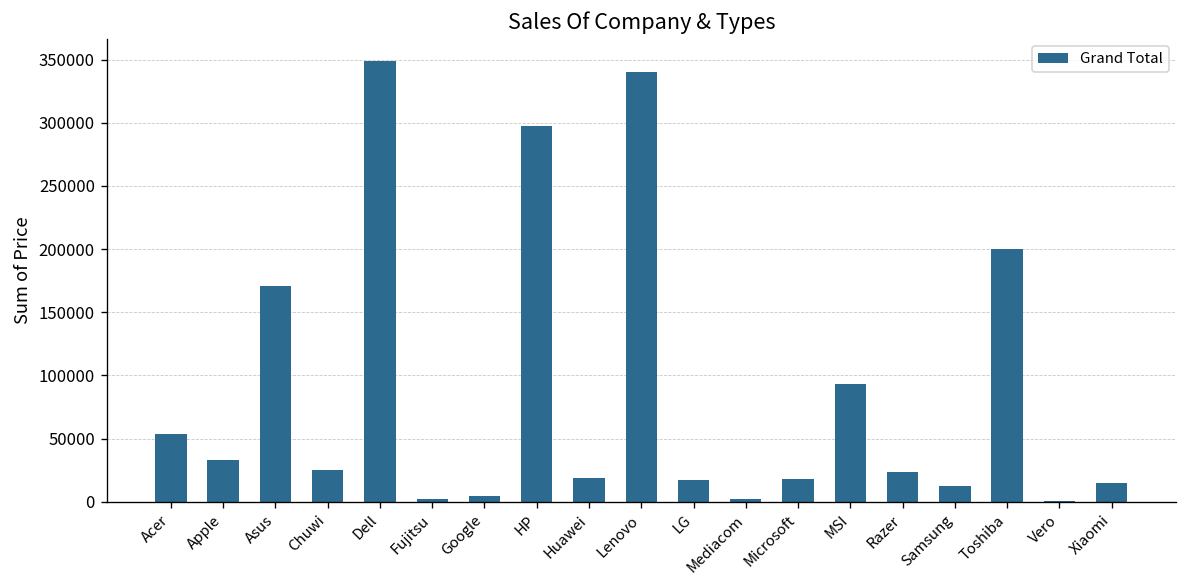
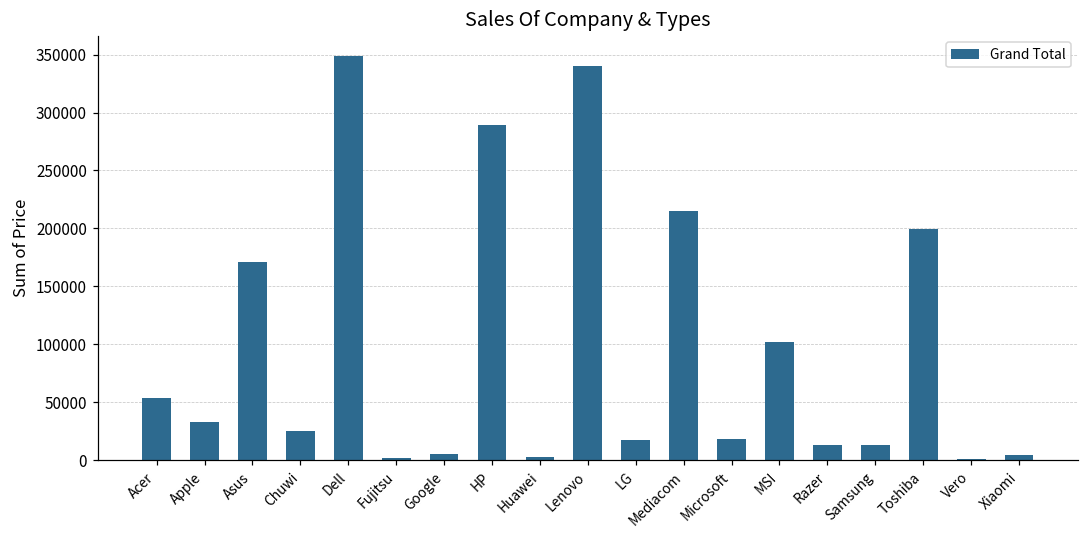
  {
    "Acer": 54000,
    "Apple": 33000,
    "Asus": 171000,
    "Chuwi": 25000,
    "Dell": 349000,
    "Google": 5000,
-   "HP": 298000,
-   "Huawei": 19000,
+   "HP": 290000,
+   "Huawei": 3000,
    "Lenovo": 341000,
    "LG": 18000,
-   "Mediacom": 2000,
+   "Mediacom": 215000,
    "Microsoft": 18000,
-   "MSI": 93000,
-   "Razer": 23000,
+   "MSI": 101000,
+   "Razer": 13000,
    "Samsung": 13000,
    "Toshiba": 200000,
-   "Xiaomi": 15000
+   "Xiaomi": 5000
  }
